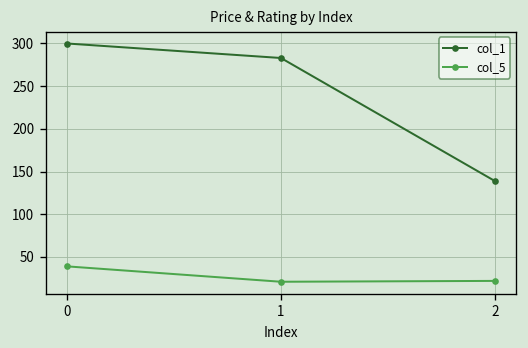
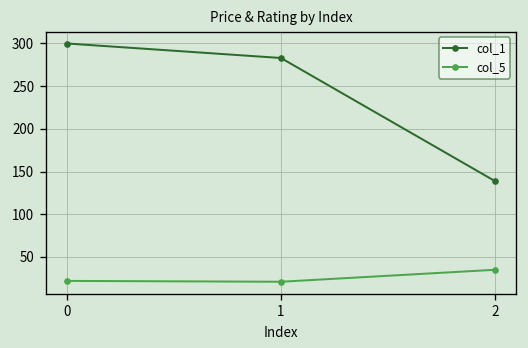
  {
    "col_1": {
      "0": 300,
      "1": 280,
      "2": 140
    },
    "col_5": {
-     "0": 40,
+     "0": 20,
      "1": 20,
-     "2": 20
+     "2": 40
    }
  }
